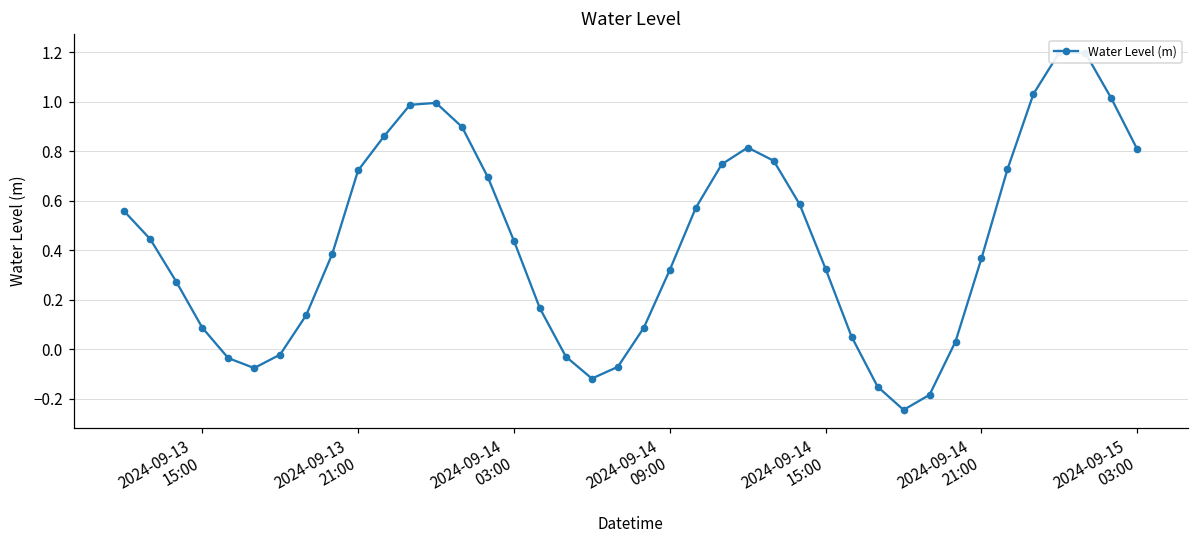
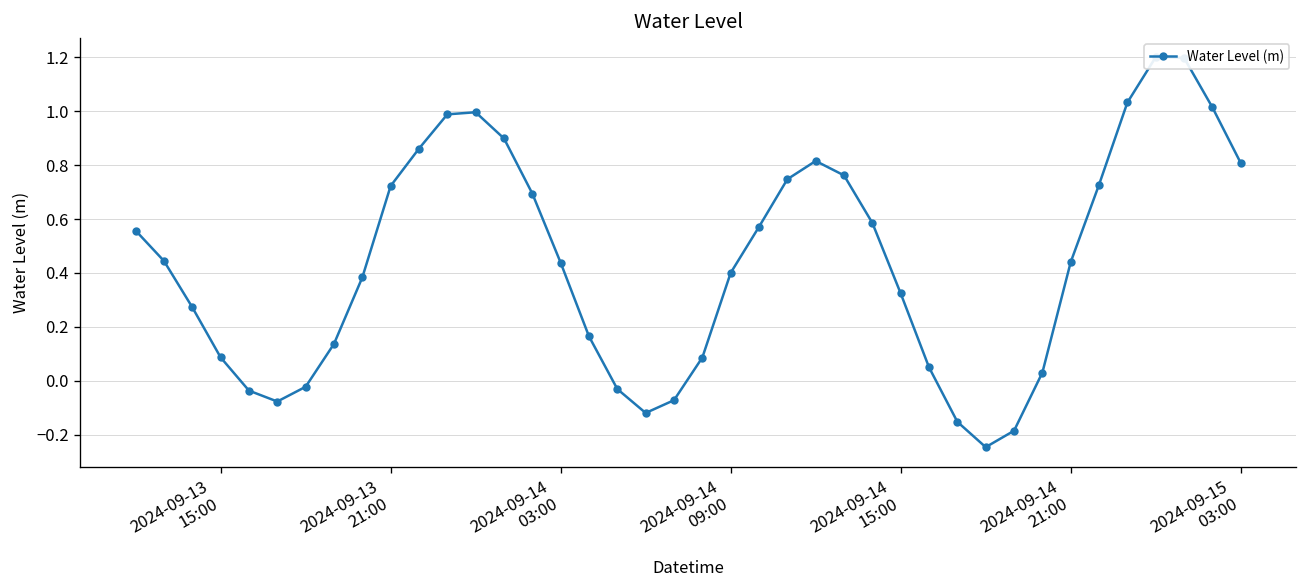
  {
    "2024-09-13 15:00": 0.09,
    "2024-09-13 21:00": 0.72,
    "2024-09-14 03:00": 0.44,
-   "2024-09-14 09:00": 0.32,
+   "2024-09-14 09:00": 0.40,
    "2024-09-14 15:00": 0.32,
-   "2024-09-14 21:00": 0.37,
+   "2024-09-14 21:00": 0.44,
    "2024-09-15 03:00": 0.81
  }
